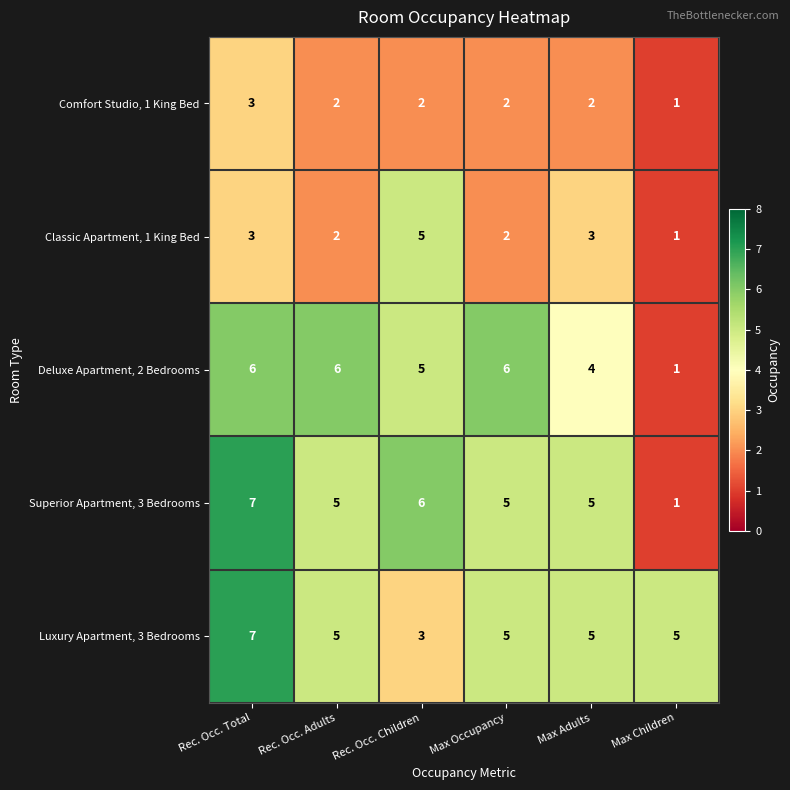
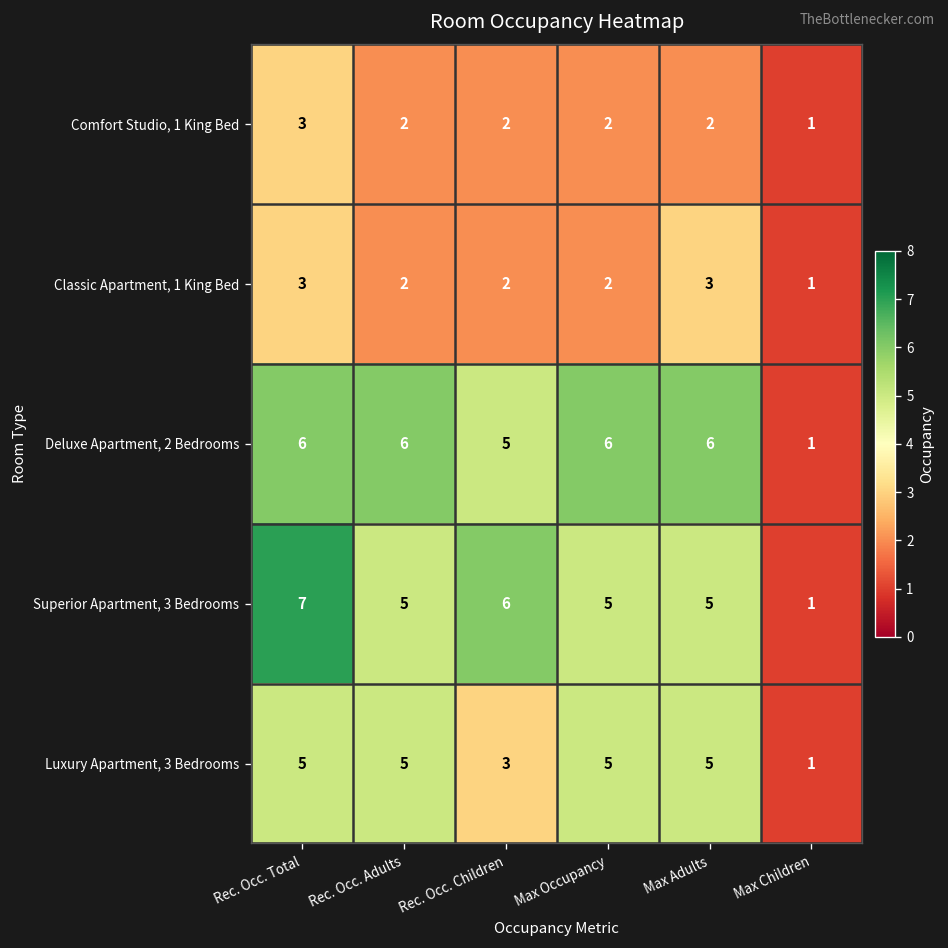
  {
    "Comfort Studio, 1 King Bed": {
      "Rec. Occ. Total": 3,
      "Rec. Occ. Adults": 2,
      "Rec. Occ. Children": 2,
      "Max Occupancy": 2,
      "Max Adults": 2,
      "Max Children": 1
    },
    "Classic Apartment, 1 King Bed": {
      "Rec. Occ. Total": 3,
      "Rec. Occ. Adults": 2,
-     "Rec. Occ. Children": 5,
+     "Rec. Occ. Children": 2,
      "Max Occupancy": 2,
      "Max Adults": 3,
      "Max Children": 1
    },
    "Deluxe Apartment, 2 Bedrooms": {
      "Rec. Occ. Total": 6,
      "Rec. Occ. Adults": 6,
      "Rec. Occ. Children": 5,
      "Max Occupancy": 6,
-     "Max Adults": 4,
+     "Max Adults": 6,
      "Max Children": 1
    },
    "Superior Apartment, 3 Bedrooms": {
      "Rec. Occ. Total": 7,
      "Rec. Occ. Adults": 5,
      "Rec. Occ. Children": 6,
      "Max Occupancy": 5,
      "Max Adults": 5,
      "Max Children": 1
    },
    "Luxury Apartment, 3 Bedrooms": {
-     "Rec. Occ. Total": 7,
+     "Rec. Occ. Total": 5,
      "Rec. Occ. Adults": 5,
      "Rec. Occ. Children": 3,
      "Max Occupancy": 5,
      "Max Adults": 5,
-     "Max Children": 5
+     "Max Children": 1
    }
  }
